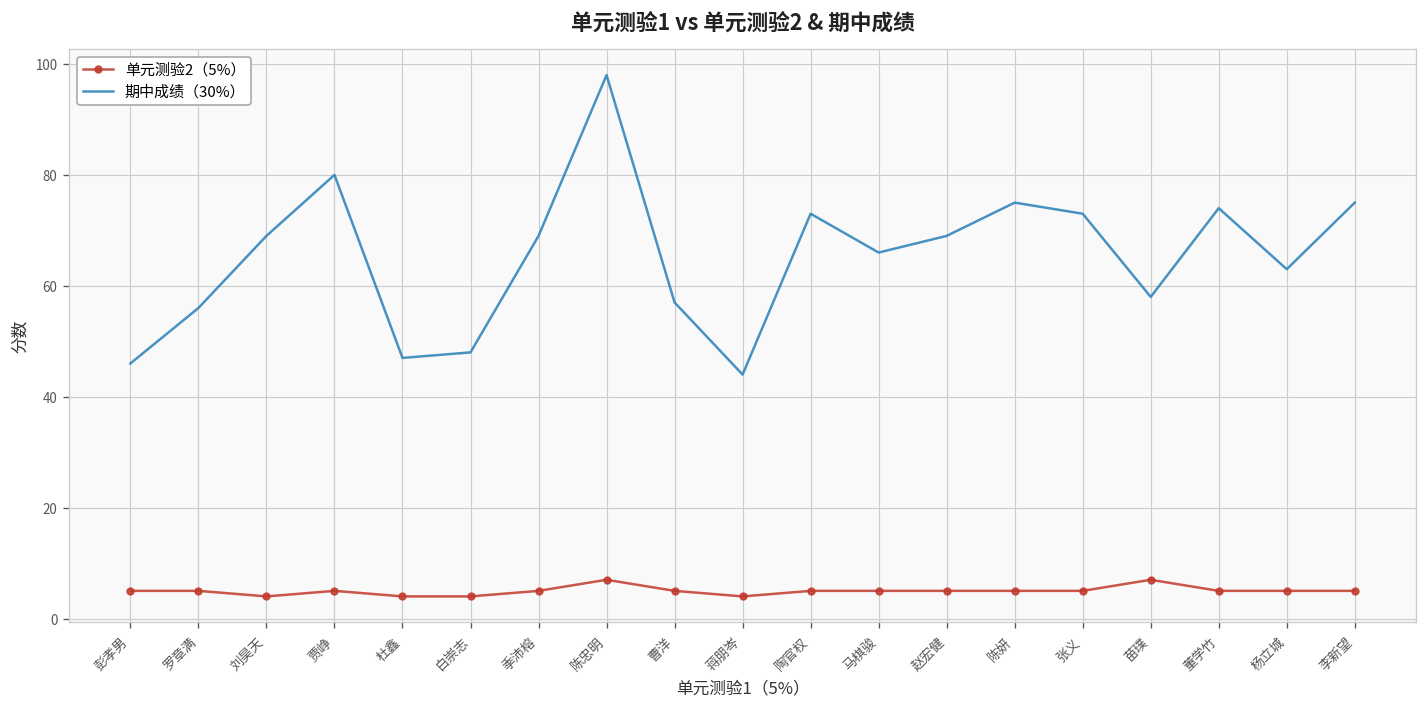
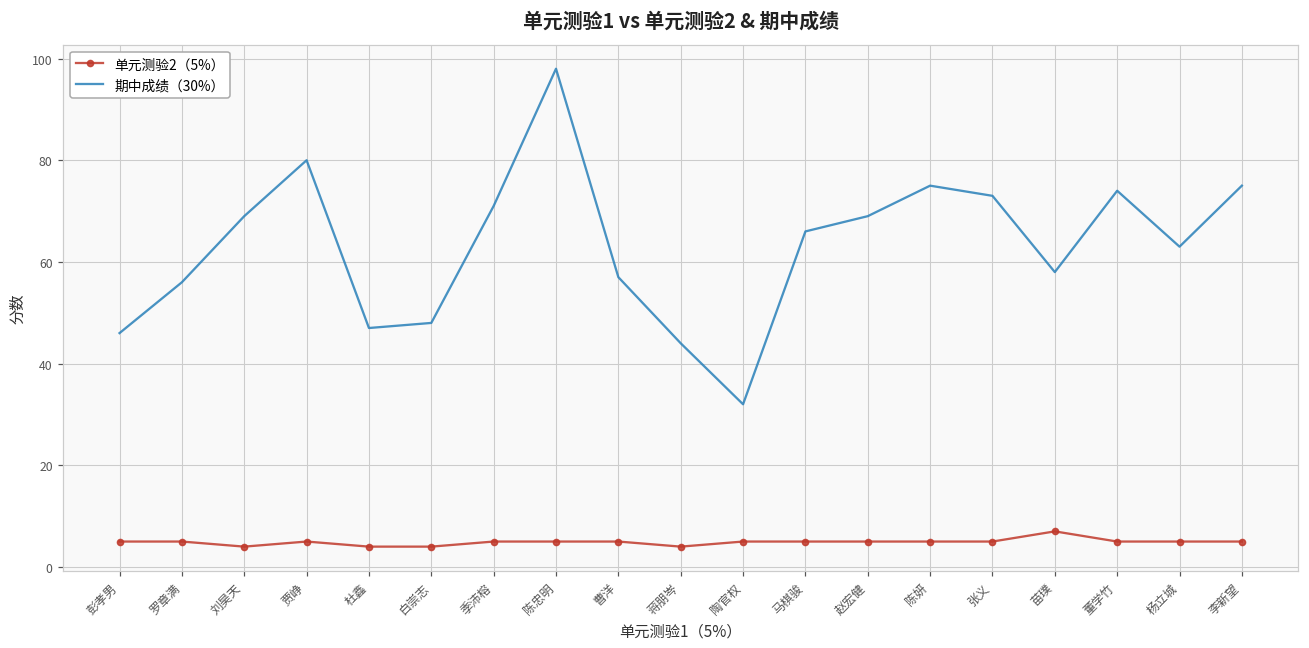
  {
    "单元测验2（5%）": {
      "彭孝男": 5,
      "罗章满": 5,
      "刘昊天": 4,
      "贾峥": 5,
      "杜鑫": 4,
      "白崇志": 4,
      "季沛榕": 5,
-     "陈忠明": 7,
+     "陈忠明": 5,
      "曹洋": 5,
      "蒋朋岑": 4,
      "陶官权": 5,
      "马棋骏": 5,
      "赵宏健": 5,
      "陈妍": 5,
      "张义": 5,
      "苗璞": 7,
      "董学竹": 5,
      "杨立城": 5,
      "李新望": 5
    },
    "期中成绩（30%）": {
      "彭孝男": 46,
      "罗章满": 56,
      "刘昊天": 69,
      "贾峥": 80,
      "杜鑫": 47,
      "白崇志": 48,
-     "季沛榕": 69,
+     "季沛榕": 71,
      "陈忠明": 98,
      "曹洋": 57,
      "蒋朋岑": 44,
-     "陶官权": 73,
+     "陶官权": 32,
      "马棋骏": 66,
      "赵宏健": 69,
      "陈妍": 75,
      "张义": 73,
      "苗璞": 58,
      "董学竹": 74,
      "杨立城": 63,
      "李新望": 75
    }
  }
